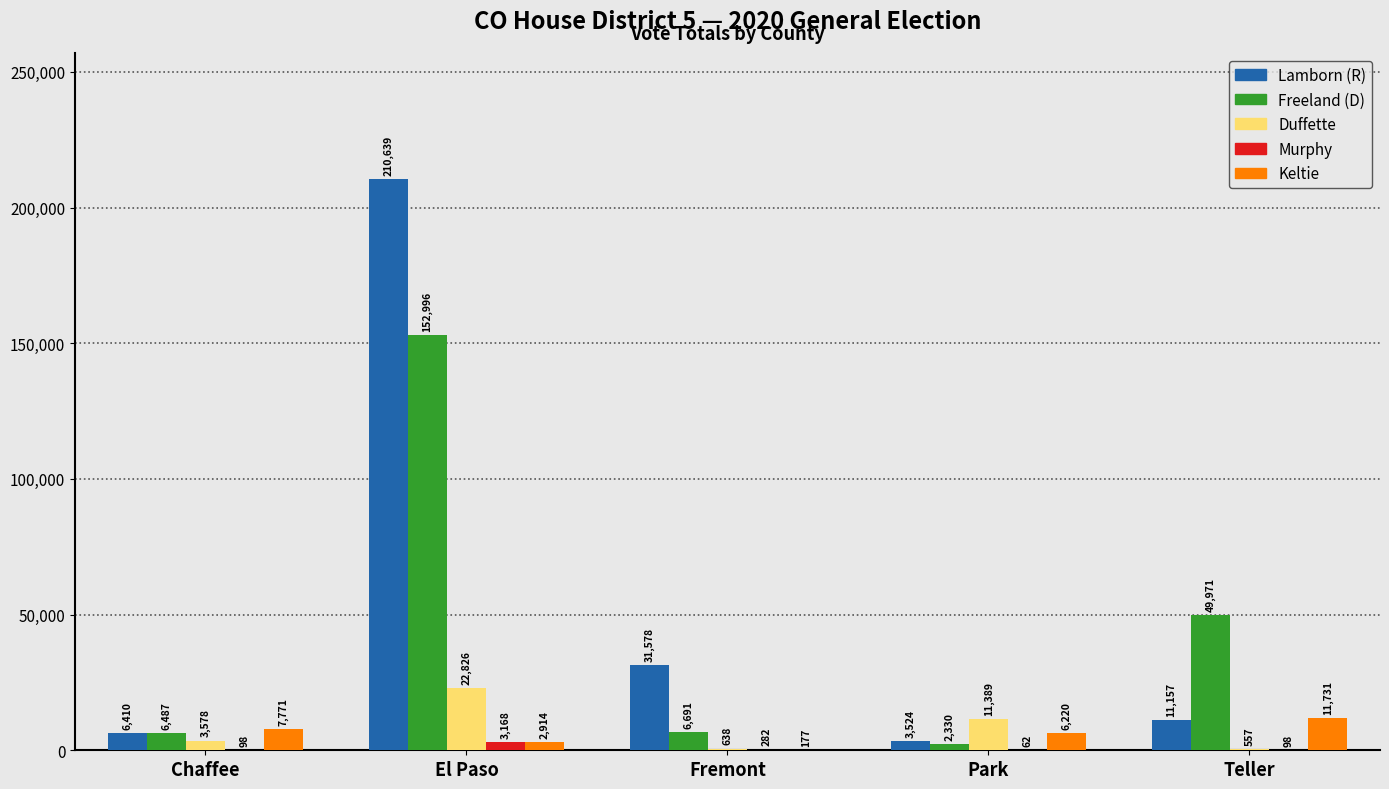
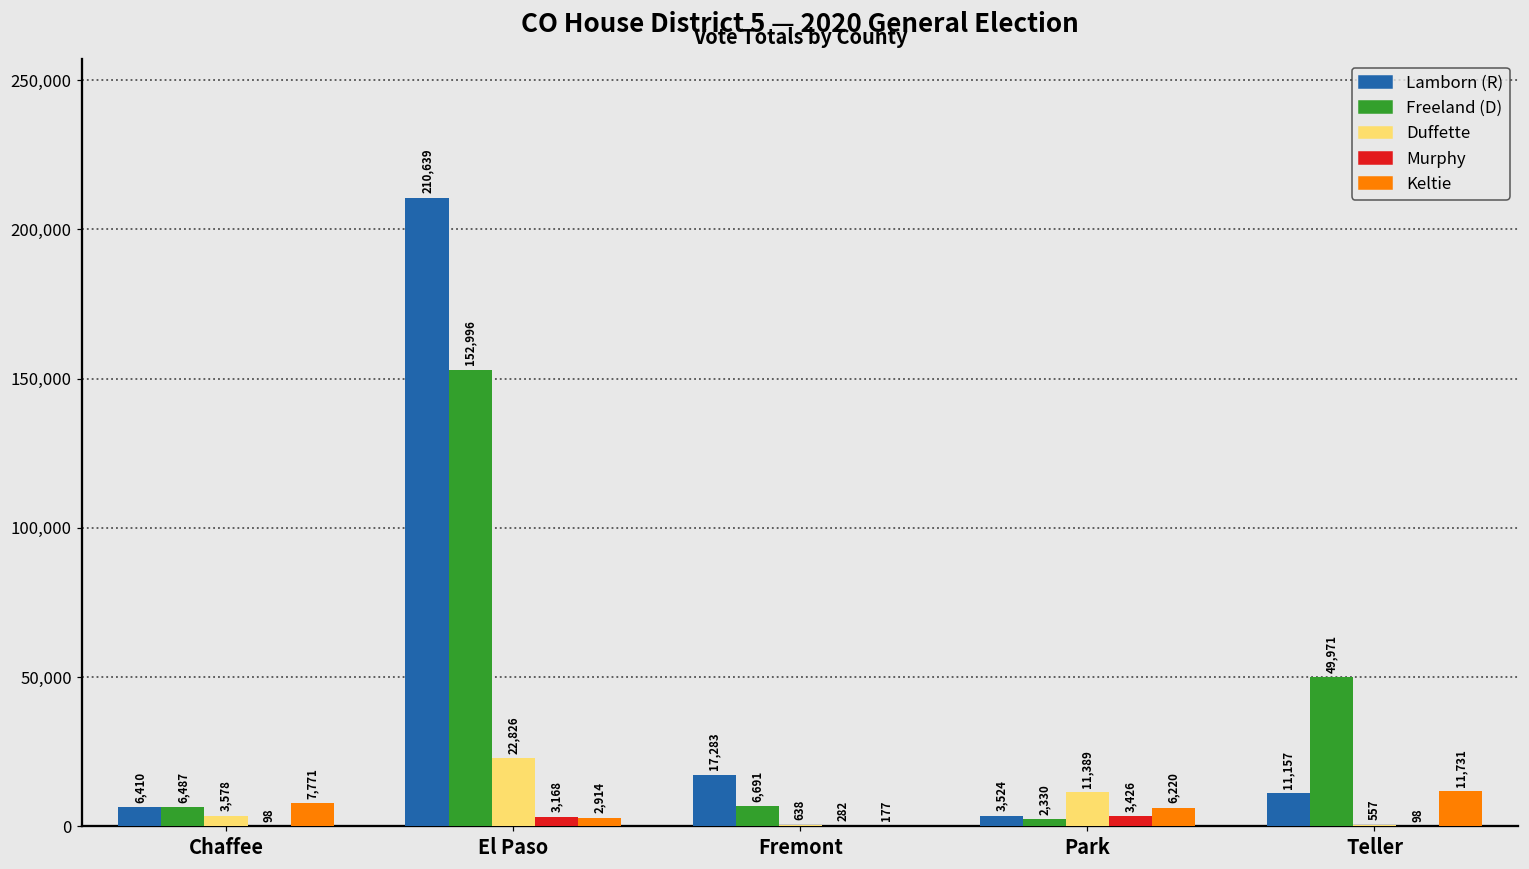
  {
    "Lamborn (R)": {
      "Chaffee": "6,410",
      "El Paso": "210,639",
-     "Fremont": "31,578",
+     "Fremont": "17,283",
      "Park": "3,524",
      "Teller": "11,157"
    },
    "Freeland (D)": {
      "Chaffee": "6,487",
      "El Paso": "152,996",
      "Fremont": "6,691",
      "Park": "2,330",
      "Teller": "49,971"
    },
    "Duffette": {
      "Chaffee": "3,578",
      "El Paso": "22,826",
      "Fremont": "638",
      "Park": "11,389",
      "Teller": "557"
    },
    "Murphy": {
      "Chaffee": "98",
      "El Paso": "3,168",
      "Fremont": "282",
-     "Park": "62",
+     "Park": "3,426",
      "Teller": "98"
    },
    "Keltie": {
      "Chaffee": "7,771",
      "El Paso": "2,914",
      "Fremont": "177",
      "Park": "6,220",
      "Teller": "11,731"
    }
  }
